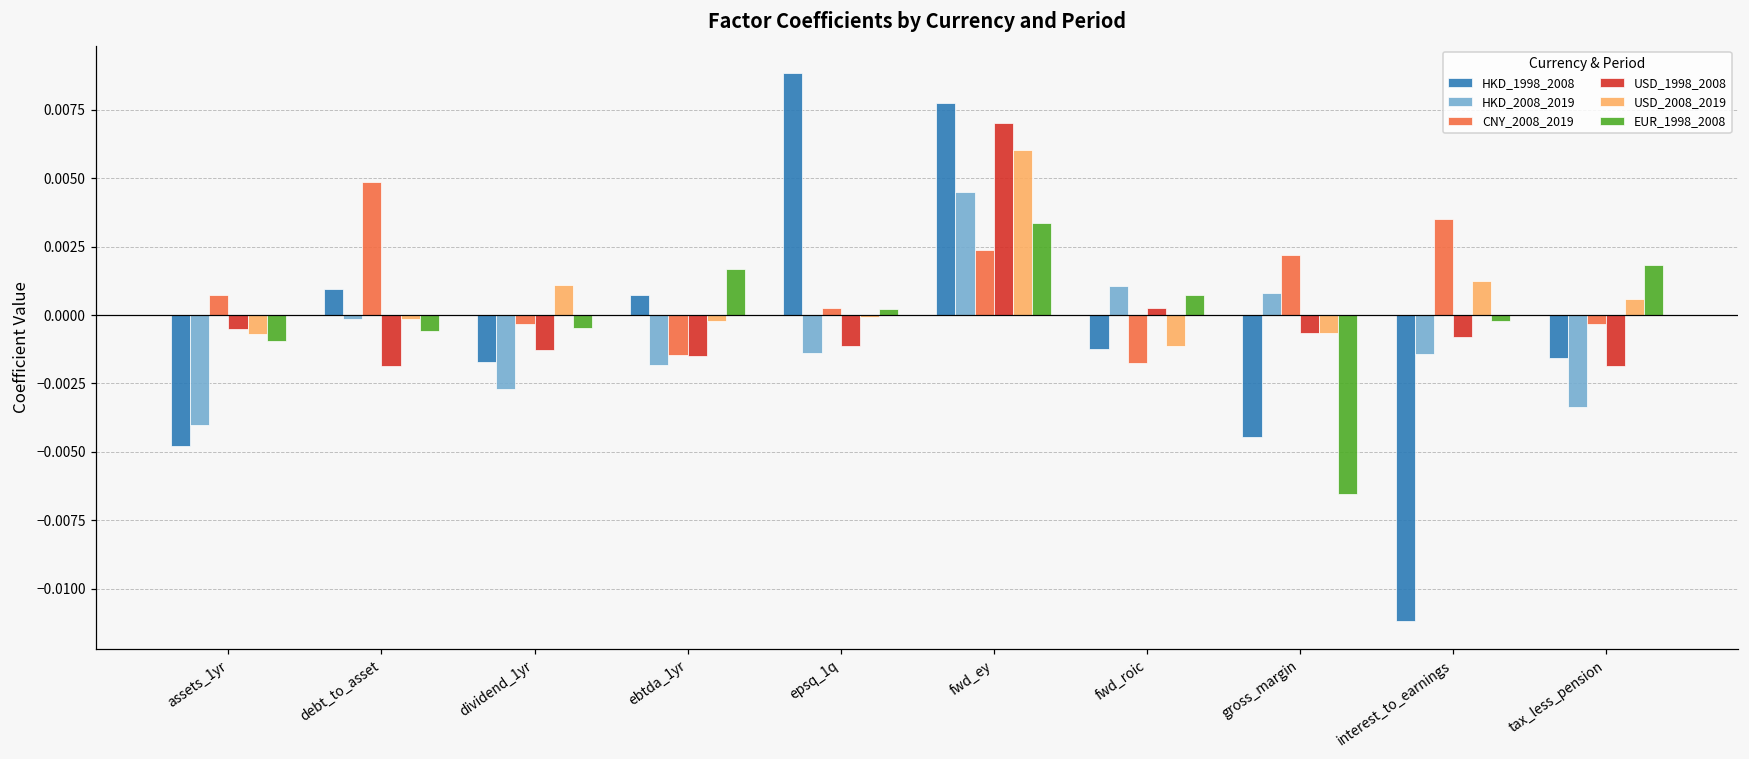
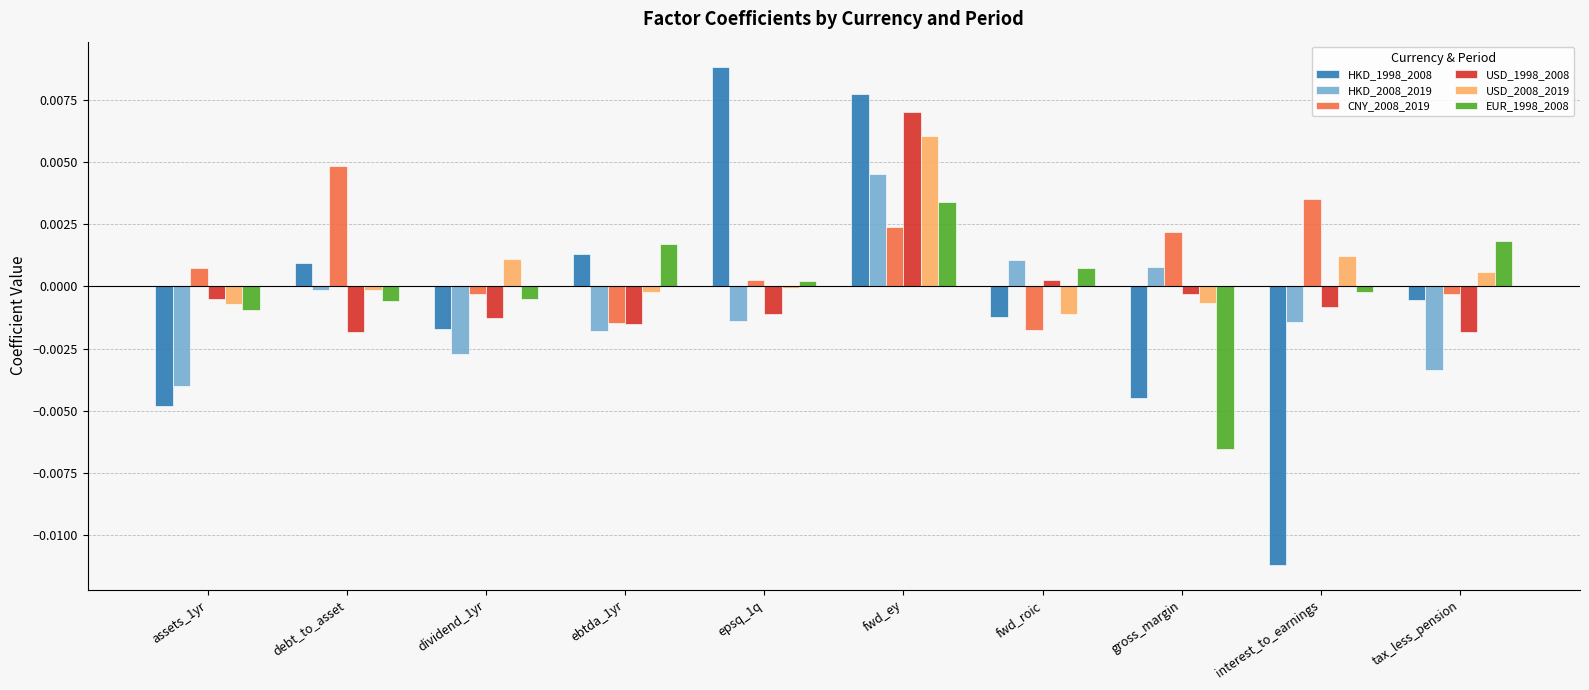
  {
    "HKD_1998_2008": {
      "assets_1yr": -0.0048,
      "debt_to_asset": 0.0010,
      "dividend_1yr": -0.0017,
-     "ebtda_1yr": 0.0007,
+     "ebtda_1yr": 0.0013,
      "epsq_1q": 0.0088,
      "fwd_ey": 0.0077,
      "fwd_roic": -0.0012,
      "gross_margin": -0.0045,
      "interest_to_earnings": -0.0112,
-     "tax_less_pension": -0.0016
+     "tax_less_pension": -0.0005
    },
    "HKD_2008_2019": {
      "assets_1yr": -0.0040,
      "debt_to_asset": -0.0002,
      "dividend_1yr": -0.0027,
      "ebtda_1yr": -0.0018,
      "epsq_1q": -0.0014,
      "fwd_ey": 0.0045,
      "fwd_roic": 0.0011,
      "gross_margin": 0.0008,
      "interest_to_earnings": -0.0014,
      "tax_less_pension": -0.0034
    },
    "CNY_2008_2019": {
      "assets_1yr": 0.0007,
      "debt_to_asset": 0.0049,
      "dividend_1yr": -0.0003,
      "ebtda_1yr": -0.0015,
      "epsq_1q": 0.0003,
      "fwd_ey": 0.0024,
      "fwd_roic": -0.0018,
      "gross_margin": 0.0022,
      "interest_to_earnings": 0.0035,
      "tax_less_pension": -0.0003
    },
    "USD_1998_2008": {
      "assets_1yr": -0.0005,
      "debt_to_asset": -0.0019,
      "dividend_1yr": -0.0013,
      "ebtda_1yr": -0.0015,
      "epsq_1q": -0.0011,
      "fwd_ey": 0.0070,
      "fwd_roic": 0.0003,
-     "gross_margin": -0.0007,
+     "gross_margin": -0.0003,
      "interest_to_earnings": -0.0008,
      "tax_less_pension": -0.0019
    },
    "USD_2008_2019": {
      "assets_1yr": -0.0007,
      "debt_to_asset": -0.0001,
      "dividend_1yr": 0.0011,
      "ebtda_1yr": -0.0002,
      "fwd_ey": 0.0061,
      "fwd_roic": -0.0011,
      "gross_margin": -0.0007,
      "interest_to_earnings": 0.0012,
      "tax_less_pension": 0.0006
    },
    "EUR_1998_2008": {
      "assets_1yr": -0.0010,
      "debt_to_asset": -0.0006,
      "dividend_1yr": -0.0005,
      "ebtda_1yr": 0.0017,
      "epsq_1q": 0.0002,
      "fwd_ey": 0.0034,
      "fwd_roic": 0.0007,
      "gross_margin": -0.0066,
      "interest_to_earnings": -0.0002,
      "tax_less_pension": 0.0018
    }
  }
